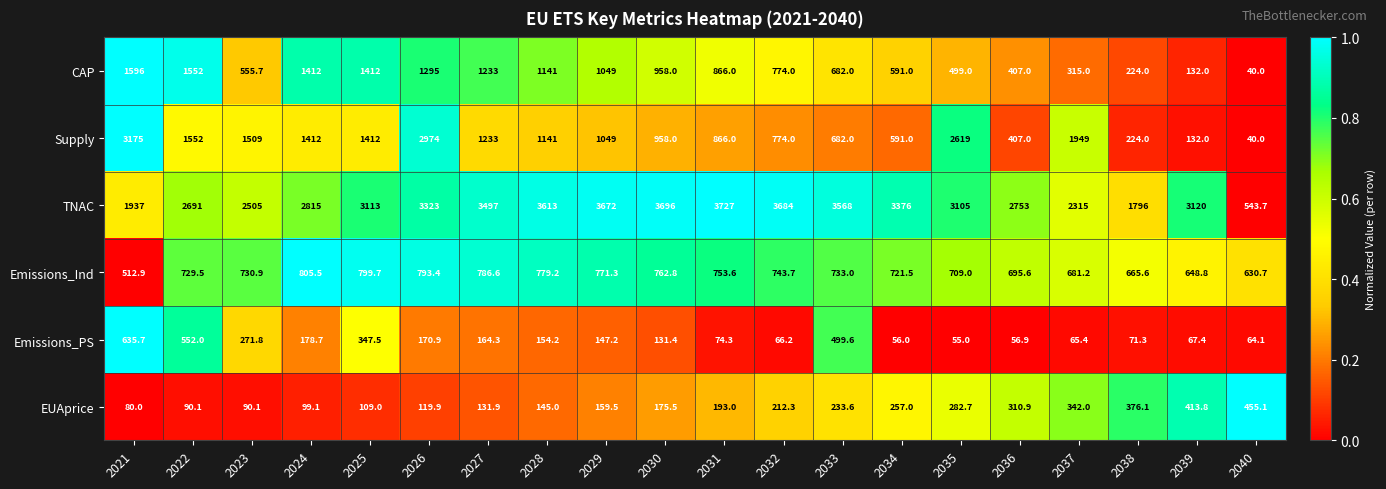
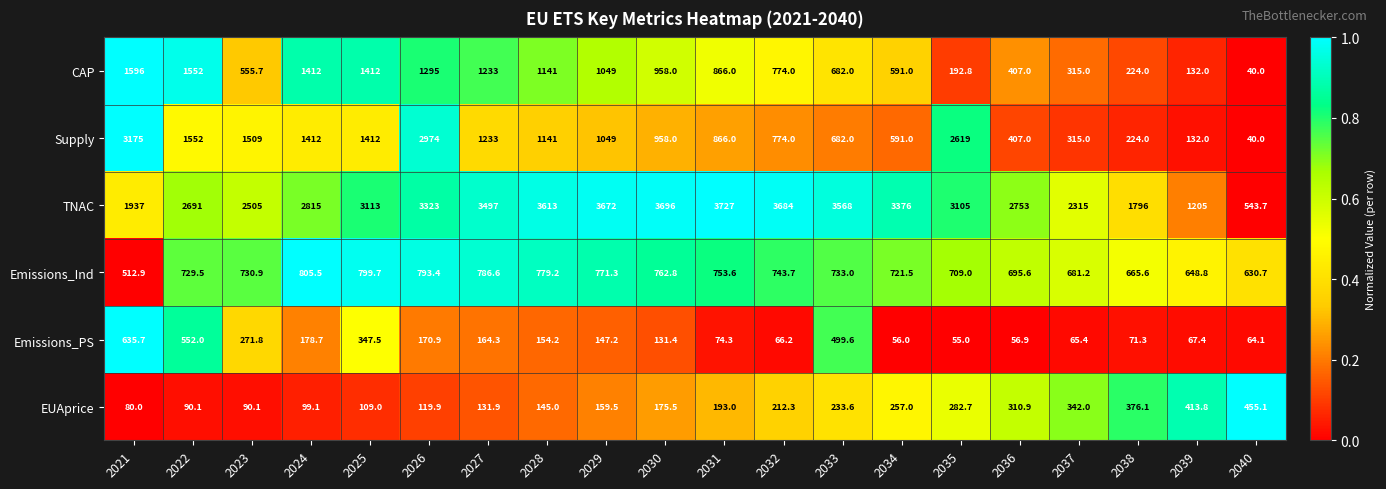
  {
    "CAP": {
      "2021": 1596,
      "2022": 1552,
      "2023": 555.7,
      "2024": 1412,
      "2025": 1412,
      "2026": 1295,
      "2027": 1233,
      "2028": 1141,
      "2029": 1049,
      "2030": 958.0,
      "2031": 866.0,
      "2032": 774.0,
      "2033": 682.0,
      "2034": 591.0,
-     "2035": 499.0,
+     "2035": 192.8,
      "2036": 407.0,
      "2037": 315.0,
      "2038": 224.0,
      "2039": 132.0,
      "2040": 40.0
    },
    "Supply": {
      "2021": 3175,
      "2022": 1552,
      "2023": 1509,
      "2024": 1412,
      "2025": 1412,
      "2026": 2974,
      "2027": 1233,
      "2028": 1141,
      "2029": 1049,
      "2030": 958.0,
      "2031": 866.0,
      "2032": 774.0,
      "2033": 682.0,
      "2034": 591.0,
      "2035": 2619,
      "2036": 407.0,
-     "2037": 1949,
+     "2037": 315.0,
      "2038": 224.0,
      "2039": 132.0,
      "2040": 40.0
    },
    "TNAC": {
      "2021": 1937,
      "2022": 2691,
      "2023": 2505,
      "2024": 2815,
      "2025": 3113,
      "2026": 3323,
      "2027": 3497,
      "2028": 3613,
      "2029": 3672,
      "2030": 3696,
      "2031": 3727,
      "2032": 3684,
      "2033": 3568,
      "2034": 3376,
      "2035": 3105,
      "2036": 2753,
      "2037": 2315,
      "2038": 1796,
-     "2039": 3120,
+     "2039": 1205,
      "2040": 543.7
    },
    "Emissions_Ind": {
      "2021": 512.9,
      "2022": 729.5,
      "2023": 730.9,
      "2024": 805.5,
      "2025": 799.7,
      "2026": 793.4,
      "2027": 786.6,
      "2028": 779.2,
      "2029": 771.3,
      "2030": 762.8,
      "2031": 753.6,
      "2032": 743.7,
      "2033": 733.0,
      "2034": 721.5,
      "2035": 709.0,
      "2036": 695.6,
      "2037": 681.2,
      "2038": 665.6,
      "2039": 648.8,
      "2040": 630.7
    },
    "Emissions_PS": {
      "2021": 635.7,
      "2022": 552.0,
      "2023": 271.8,
      "2024": 178.7,
      "2025": 347.5,
      "2026": 170.9,
      "2027": 164.3,
      "2028": 154.2,
      "2029": 147.2,
      "2030": 131.4,
      "2031": 74.3,
      "2032": 66.2,
      "2033": 499.6,
      "2034": 56.0,
      "2035": 55.0,
      "2036": 56.9,
      "2037": 65.4,
      "2038": 71.3,
      "2039": 67.4,
      "2040": 64.1
    },
    "EUAprice": {
      "2021": 80.0,
      "2022": 90.1,
      "2023": 90.1,
      "2024": 99.1,
      "2025": 109.0,
      "2026": 119.9,
      "2027": 131.9,
      "2028": 145.0,
      "2029": 159.5,
      "2030": 175.5,
      "2031": 193.0,
      "2032": 212.3,
      "2033": 233.6,
      "2034": 257.0,
      "2035": 282.7,
      "2036": 310.9,
      "2037": 342.0,
      "2038": 376.1,
      "2039": 413.8,
      "2040": 455.1
    }
  }
